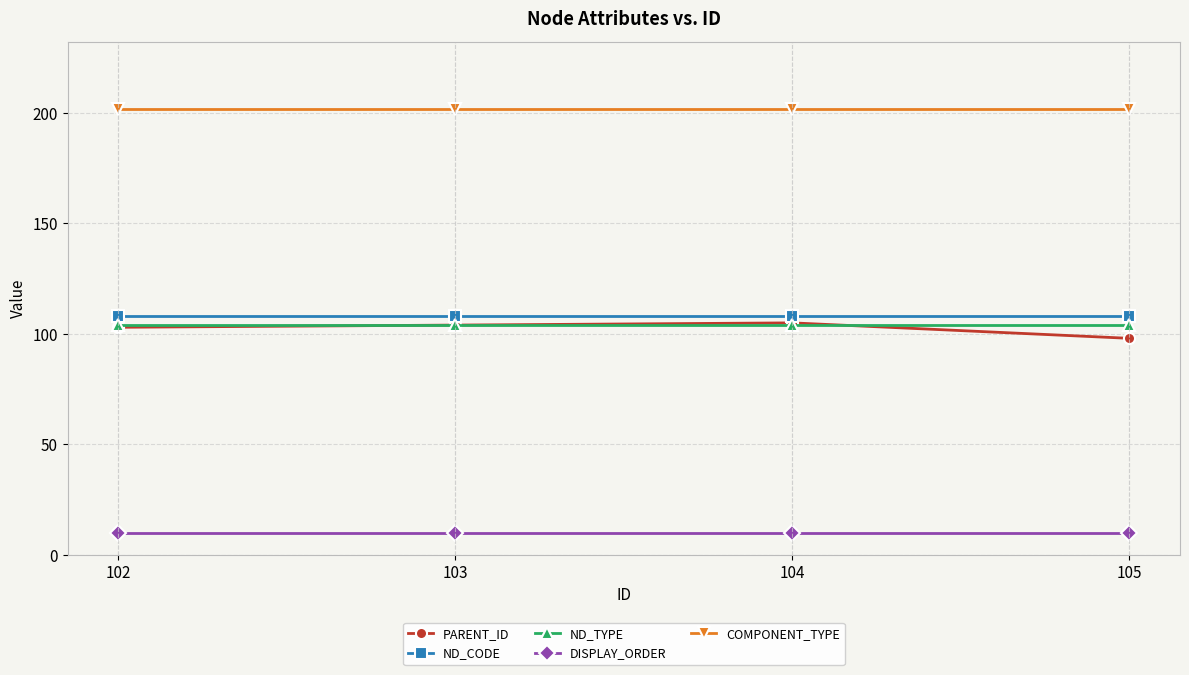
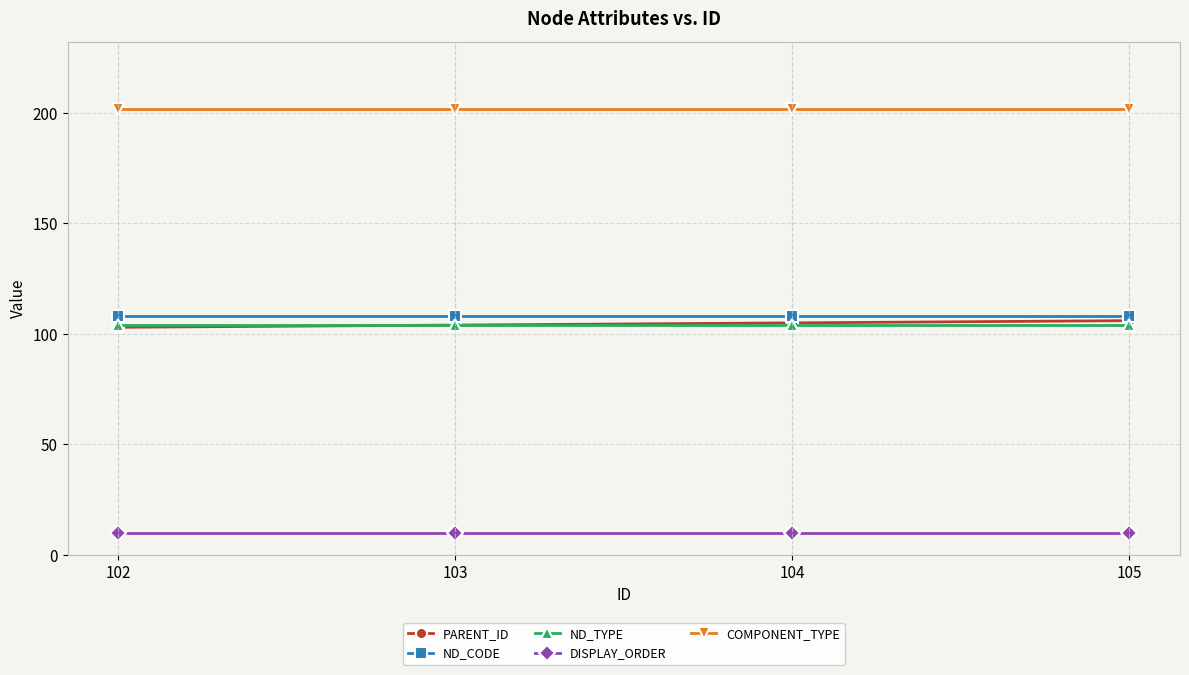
  {
    "PARENT_ID": {
-     "105": 98
+     "105": 106
    },
    "ND_CODE": {
      "102": 108,
      "103": 108,
      "104": 108,
      "105": 108
    },
    "ND_TYPE": {
      "105": 104
    },
    "DISPLAY_ORDER": {
      "102": 10,
      "103": 10,
      "104": 10,
      "105": 10
    },
    "COMPONENT_TYPE": {
      "102": 202,
      "103": 202,
      "104": 202,
      "105": 202
    }
  }
